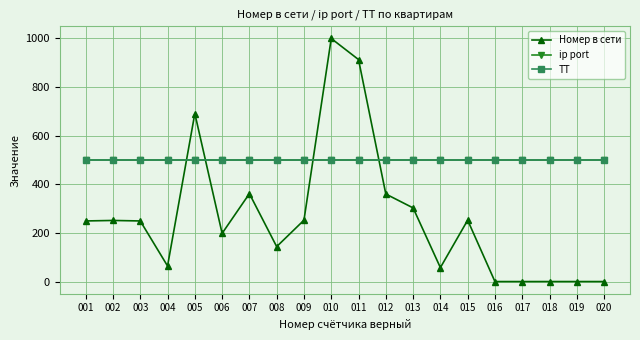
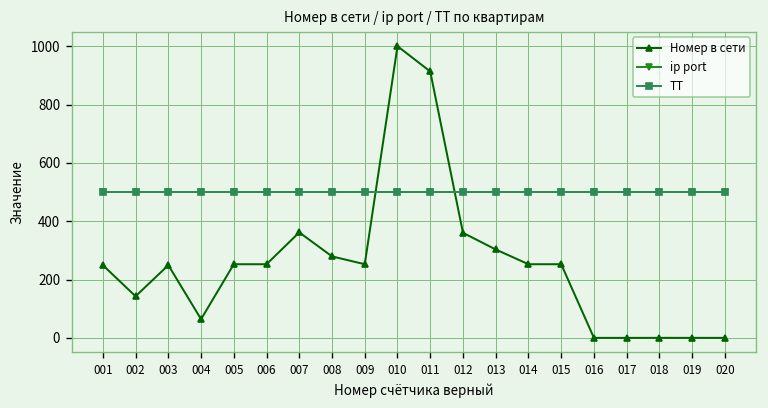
  {
    "Номер в сети": {
      "001": 250,
-     "002": 250,
+     "002": 140,
      "003": 250,
      "004": 60,
-     "005": 690,
-     "006": 200,
+     "005": 250,
+     "006": 250,
      "007": 360,
-     "008": 140,
+     "008": 280,
      "009": 250,
      "010": 1000,
      "011": 910,
      "012": 360,
      "013": 300,
-     "014": 60,
+     "014": 250,
      "015": 250,
      "016": 0,
      "017": 0,
      "018": 0,
      "019": 0,
      "020": 0
    },
    "ТТ": {
      "001": 500,
      "002": 500,
      "003": 500,
      "004": 500,
      "005": 500,
      "006": 500,
      "007": 500,
      "008": 500,
      "009": 500,
      "010": 500,
      "011": 500,
      "012": 500,
      "013": 500,
      "014": 500,
      "015": 500,
      "016": 500,
      "017": 500,
      "018": 500,
      "019": 500,
      "020": 500
    }
  }
